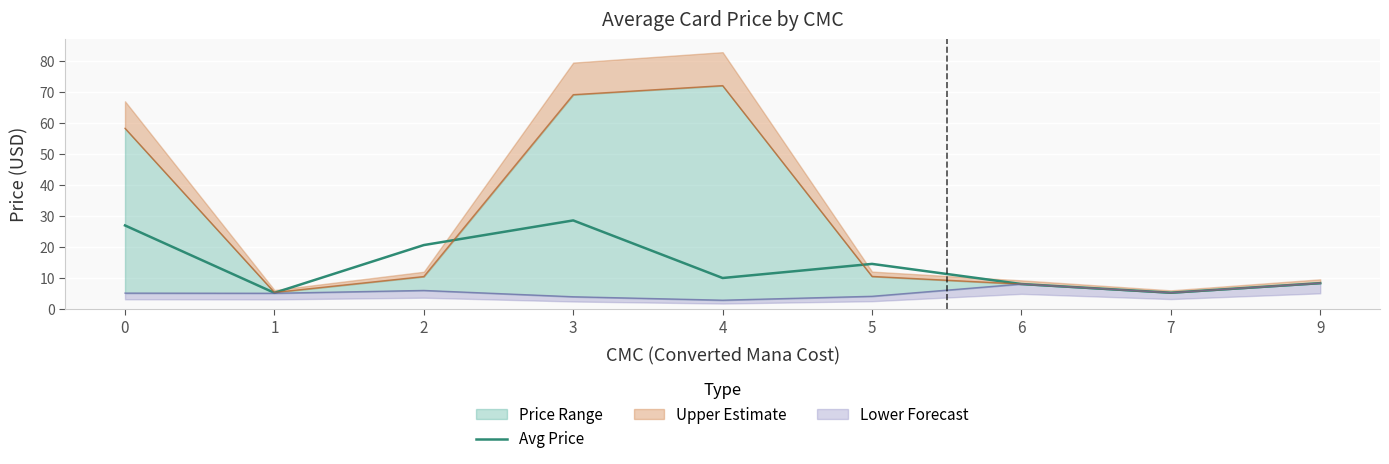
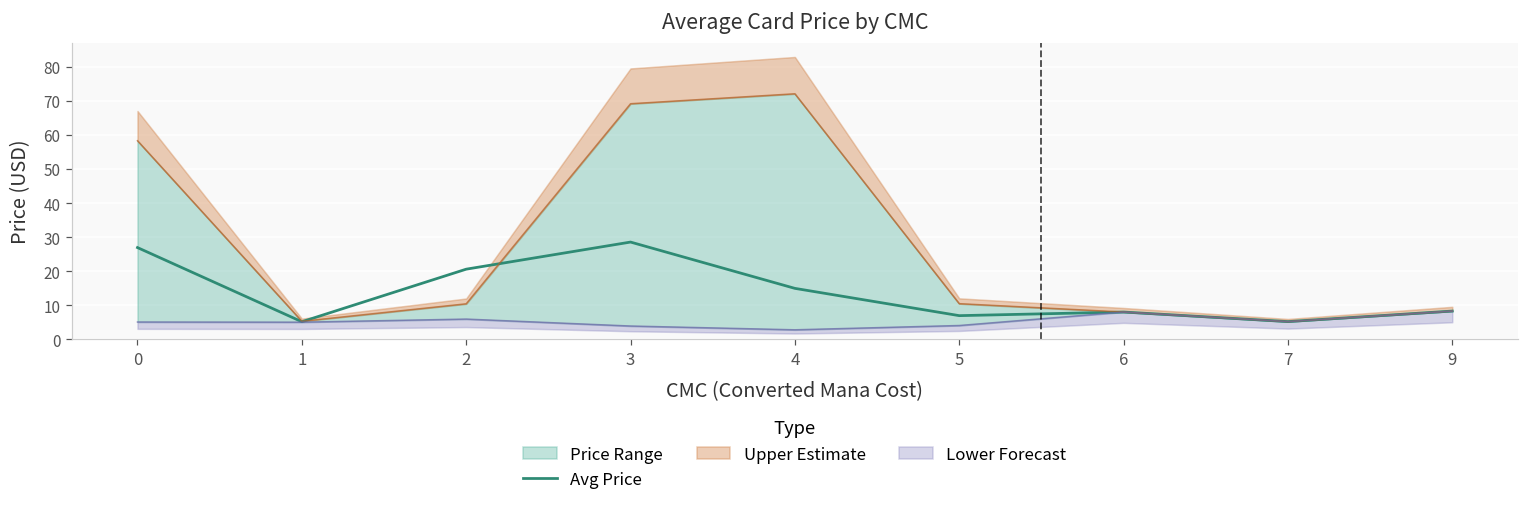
  {
    "Avg Price": {
      "0": 27,
      "2": 21,
      "3": 29,
-     "4": 10,
-     "5": 14
+     "4": 15,
+     "5": 7
    },
    "Upper Estimate": {
      "0": 9,
      "2": 2,
      "3": 10,
      "4": 11,
      "5": 2,
      "6": 1,
      "9": 1
    }
  }
